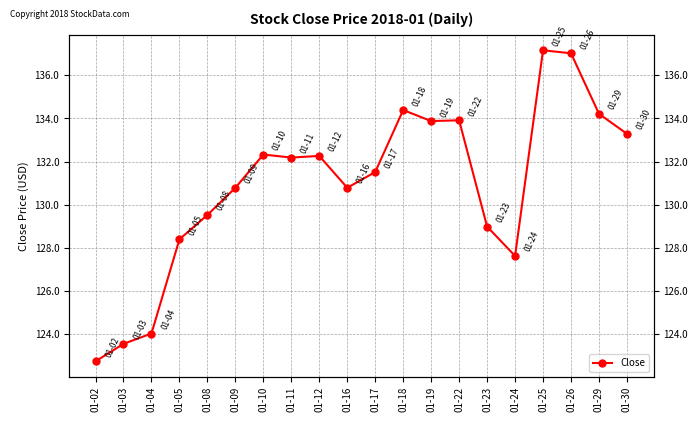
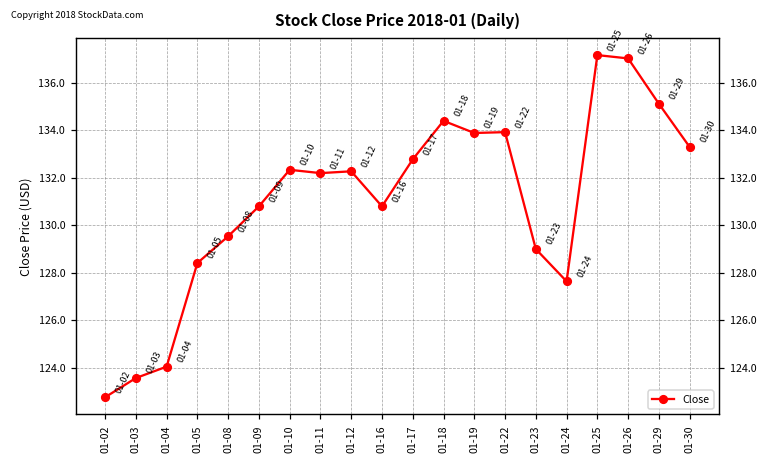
  {
    "01-02": 122.8,
    "01-05": 128.4,
    "01-16": 130.8,
-   "01-17": 131.5,
+   "01-17": 132.8,
    "01-19": 133.9,
    "01-25": 137.2,
-   "01-29": 134.2
+   "01-29": 135.1
  }
